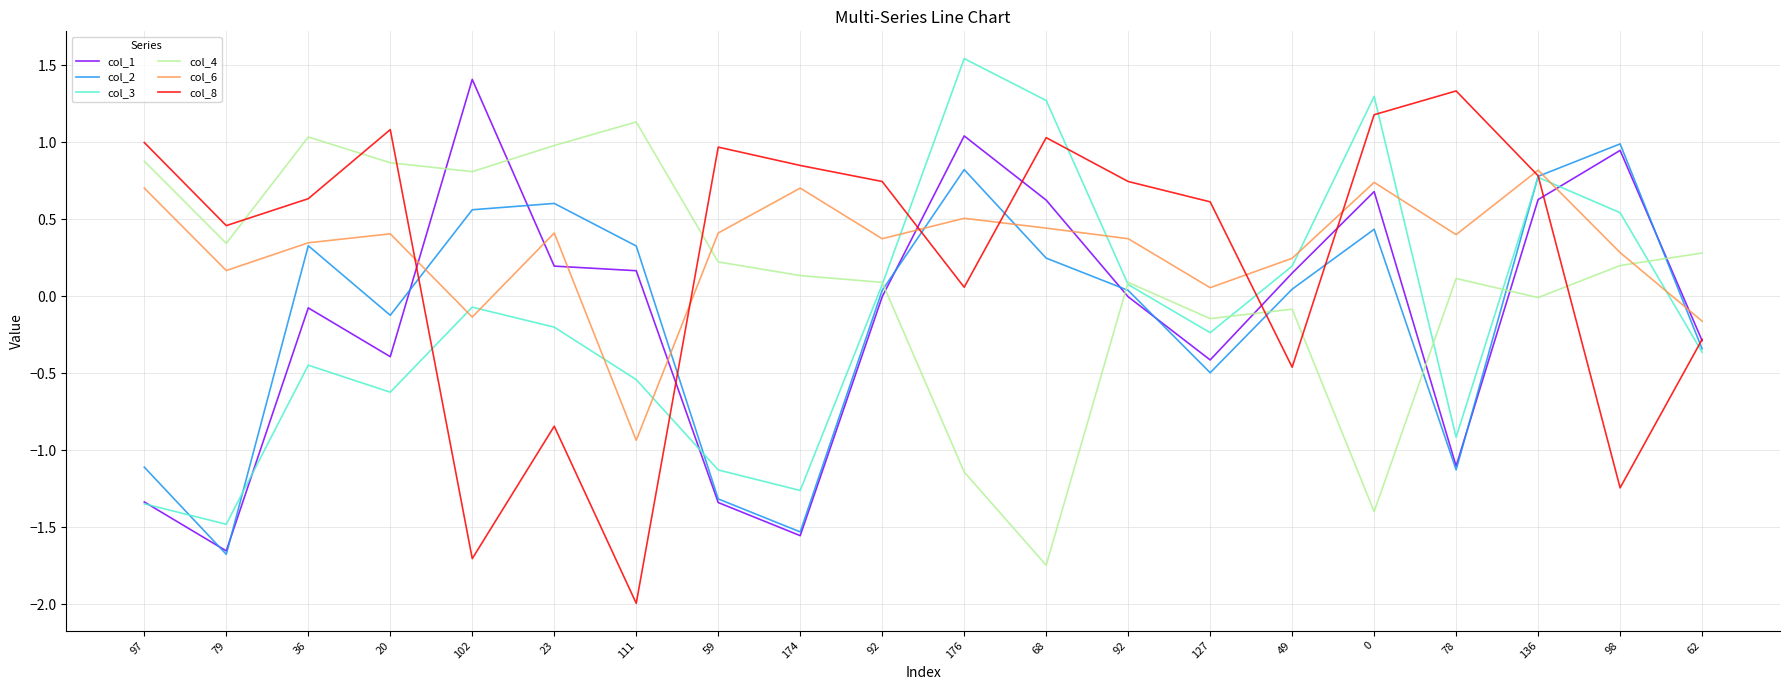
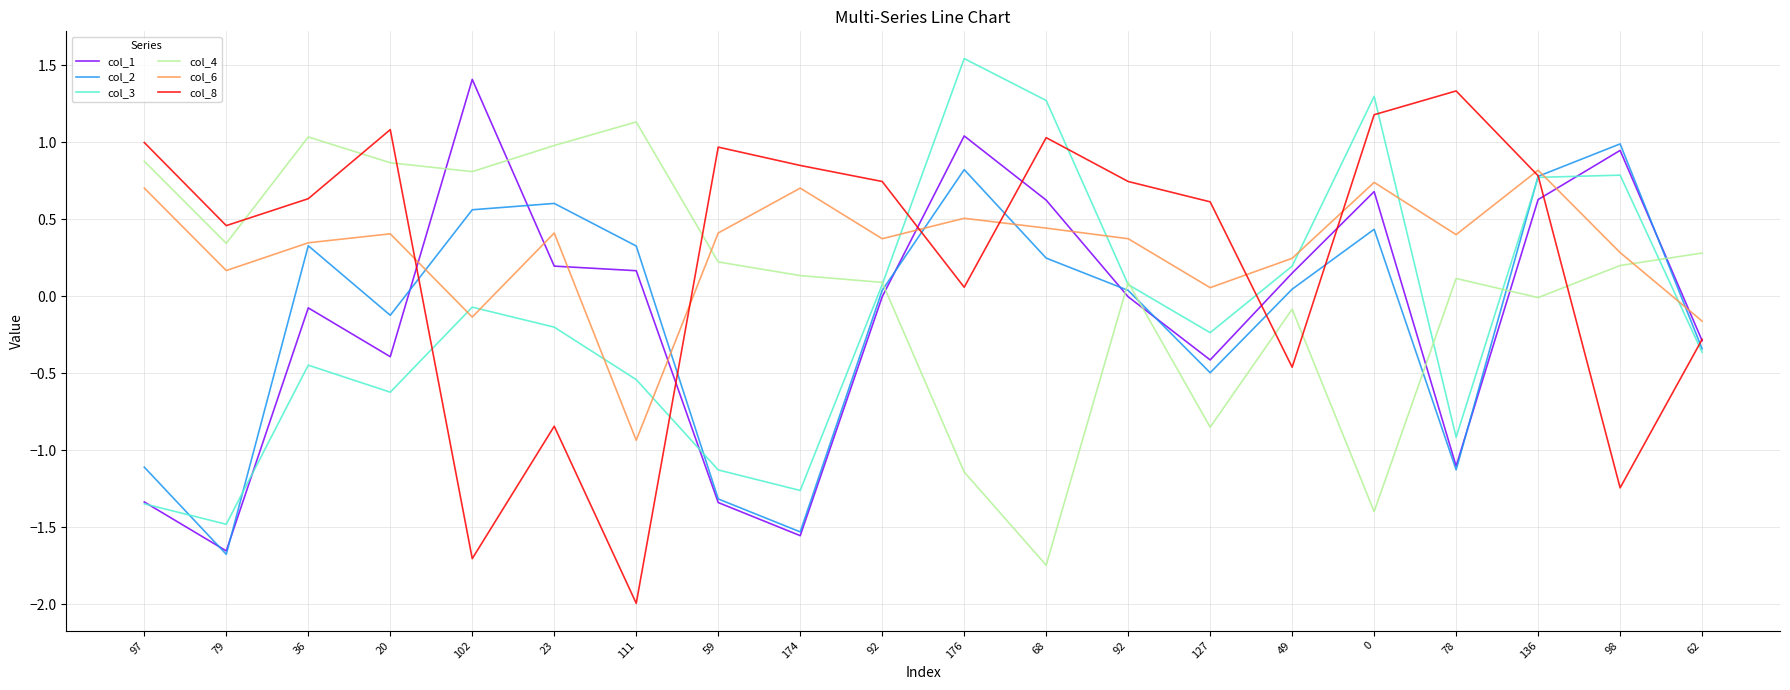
  {
    "col_1": {
      "79": -1.65,
      "36": -0.08,
      "20": -0.39,
      "102": 1.41,
      "23": 0.20,
      "111": 0.17,
      "59": -1.34,
      "174": -1.56,
      "176": 1.04,
      "68": 0.62,
      "127": -0.41,
      "49": 0.15,
      "0": 0.68,
      "78": -1.10,
      "136": 0.63,
      "98": 0.95
    },
    "col_2": {
      "97": -1.11,
      "79": -1.68,
      "36": 0.33,
      "20": -0.12,
      "102": 0.56,
      "23": 0.60,
      "111": 0.33,
      "59": -1.32,
      "174": -1.53,
      "176": 0.82,
      "68": 0.25,
      "127": -0.50,
      "49": 0.05,
      "0": 0.44,
      "78": -1.13,
      "98": 0.99,
      "62": -0.34
    },
    "col_3": {
      "79": -1.48,
      "36": -0.45,
      "20": -0.62,
      "102": -0.07,
      "23": -0.20,
      "111": -0.54,
      "59": -1.13,
      "174": -1.26,
      "176": 1.54,
      "68": 1.27,
      "127": -0.24,
      "49": 0.20,
      "0": 1.30,
      "78": -0.92,
-     "98": 0.54,
+     "98": 0.79,
      "62": -0.36
    },
    "col_4": {
      "97": 0.88,
      "79": 0.34,
      "36": 1.03,
      "20": 0.87,
      "102": 0.81,
      "23": 0.98,
      "111": 1.13,
      "59": 0.22,
      "174": 0.13,
      "176": -1.14,
      "68": -1.75,
-     "127": -0.15,
+     "127": -0.85,
      "49": -0.08,
      "0": -1.40,
      "78": 0.12,
      "136": -0.01,
      "98": 0.20,
      "62": 0.28
    },
    "col_6": {
      "97": 0.70,
      "79": 0.17,
      "36": 0.35,
      "20": 0.41,
      "102": -0.14,
      "23": 0.41,
      "111": -0.94,
      "59": 0.41,
      "174": 0.70,
      "176": 0.51,
      "68": 0.44,
      "127": 0.06,
      "49": 0.25,
      "0": 0.74,
      "78": 0.40,
      "136": 0.82,
      "98": 0.28,
      "62": -0.16
    },
    "col_8": {
      "97": 1.00,
      "79": 0.46,
      "36": 0.63,
      "20": 1.08,
      "102": -1.71,
      "23": -0.84,
      "111": -2.00,
      "59": 0.97,
      "174": 0.85,
      "176": 0.06,
      "68": 1.03,
      "127": 0.61,
      "49": -0.46,
      "0": 1.18,
      "78": 1.33,
      "98": -1.25
    }
  }
